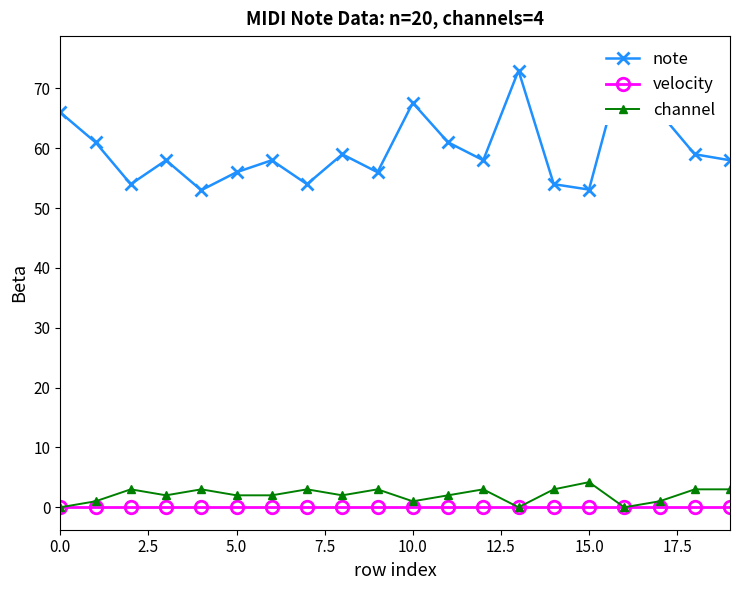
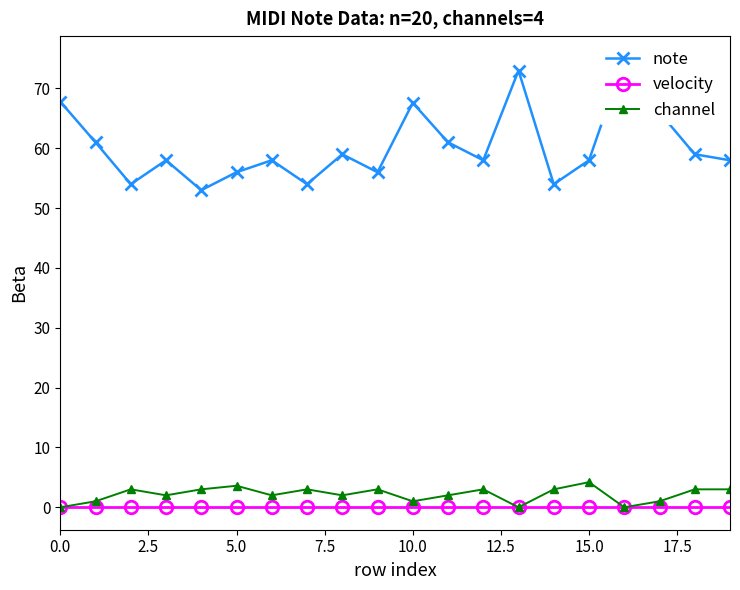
  {
    "note": {
-     "0.0": 66,
+     "0.0": 68,
      "5.0": 56,
      "10.0": 68,
-     "15.0": 53
+     "15.0": 58
    },
    "velocity": {
      "5.0": 0,
      "10.0": 0,
      "15.0": 0
    },
    "channel": {
-     "5.0": 2,
+     "5.0": 4,
      "10.0": 1,
      "15.0": 4
    }
  }
